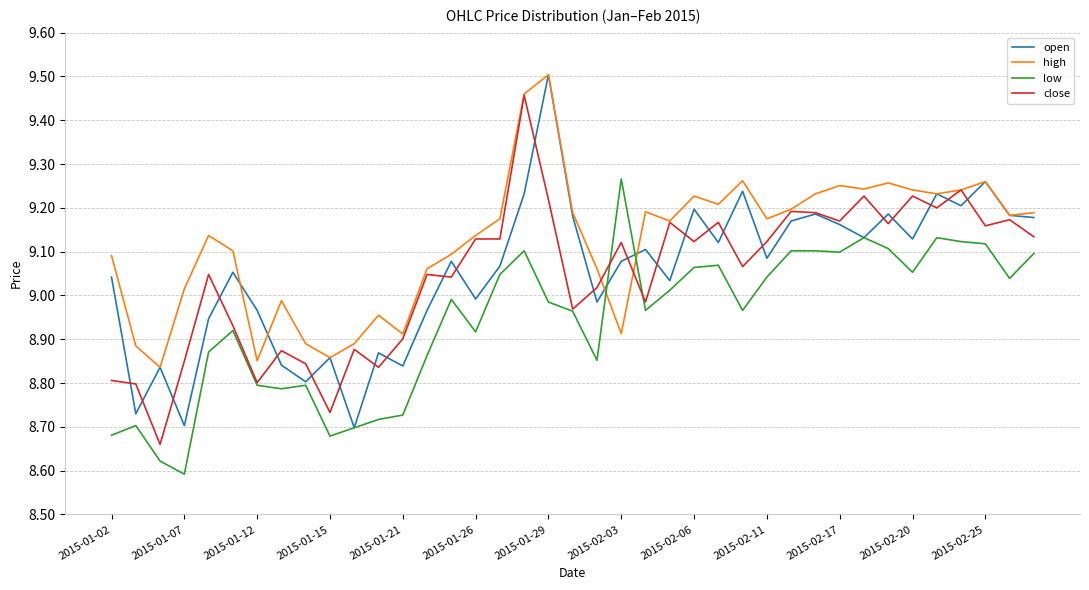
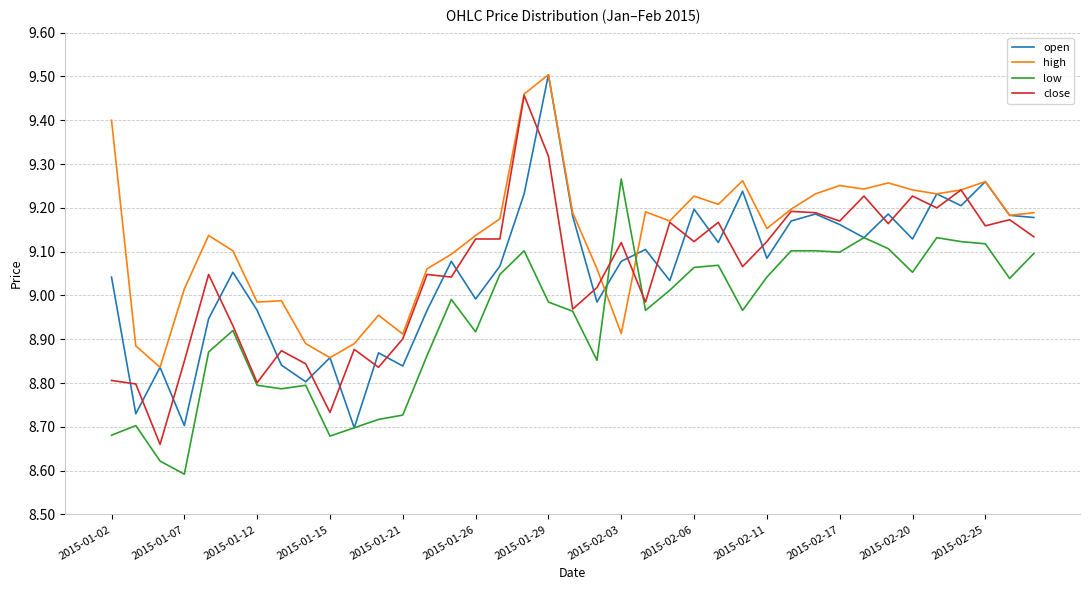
  {
    "open": {
      "2015-01-02": 9.04,
      "2015-01-07": 8.70,
      "2015-01-12": 8.97,
      "2015-01-21": 8.84,
      "2015-01-26": 8.99,
      "2015-02-03": 9.08,
      "2015-02-06": 9.20,
      "2015-02-11": 9.09,
      "2015-02-17": 9.16,
      "2015-02-20": 9.13
    },
    "high": {
-     "2015-01-02": 9.09,
+     "2015-01-02": 9.40,
      "2015-01-07": 9.02,
-     "2015-01-12": 8.85,
+     "2015-01-12": 8.99,
      "2015-01-21": 8.91,
      "2015-01-26": 9.14,
      "2015-02-03": 8.91,
      "2015-02-06": 9.23,
-     "2015-02-11": 9.18,
+     "2015-02-11": 9.15,
      "2015-02-17": 9.25,
      "2015-02-20": 9.24
    },
    "low": {
      "2015-01-02": 8.68,
      "2015-01-07": 8.59,
      "2015-01-12": 8.80,
      "2015-01-15": 8.68,
      "2015-01-21": 8.73,
      "2015-01-26": 8.92,
      "2015-01-29": 8.99,
      "2015-02-03": 9.27,
      "2015-02-06": 9.06,
      "2015-02-11": 9.04,
      "2015-02-17": 9.10,
      "2015-02-20": 9.05,
      "2015-02-25": 9.12
    },
    "close": {
      "2015-01-02": 8.81,
      "2015-01-07": 8.85,
      "2015-01-12": 8.80,
      "2015-01-15": 8.73,
      "2015-01-21": 8.90,
      "2015-01-26": 9.13,
-     "2015-01-29": 9.22,
+     "2015-01-29": 9.32,
      "2015-02-03": 9.12,
      "2015-02-06": 9.12,
      "2015-02-11": 9.12,
      "2015-02-17": 9.17,
      "2015-02-20": 9.23,
      "2015-02-25": 9.16
    }
  }
